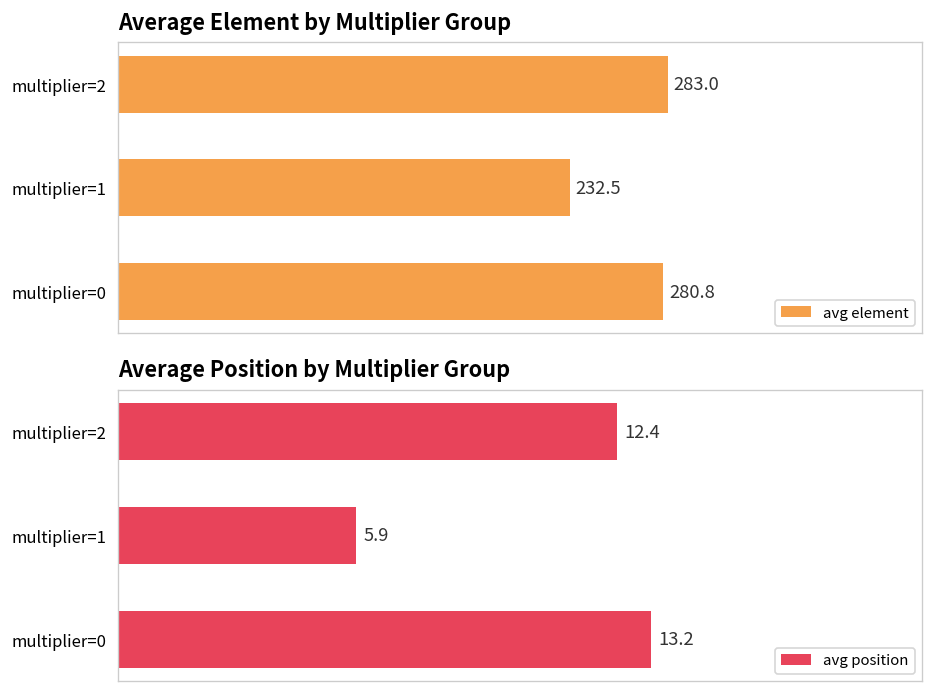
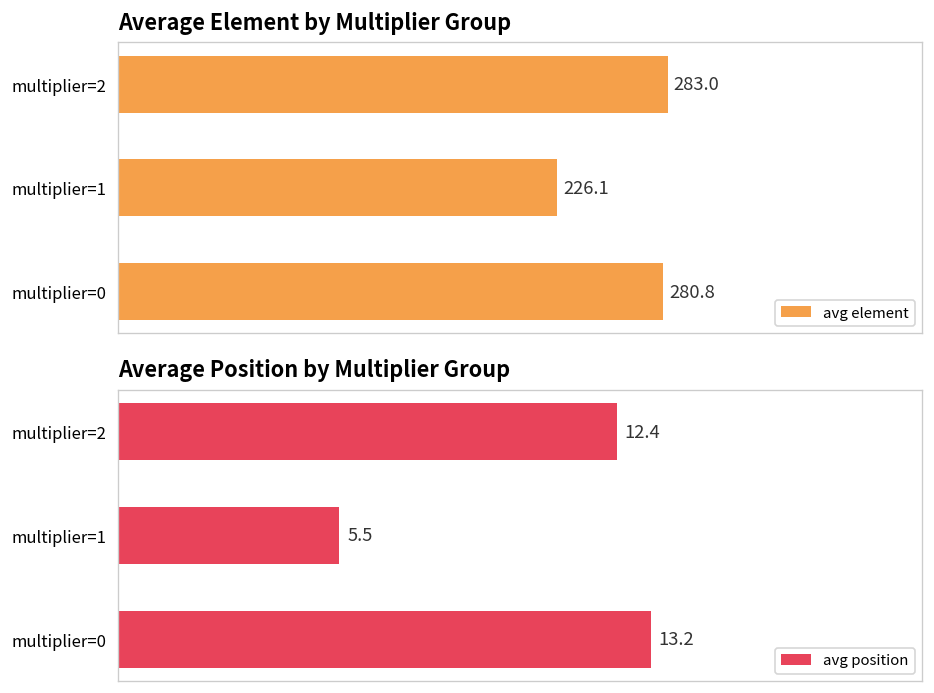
  {
    "Average Element by Multiplier Group": {
      "multiplier=2": 283.0,
-     "multiplier=1": 232.5,
+     "multiplier=1": 226.1,
      "multiplier=0": 280.8
    },
    "Average Position by Multiplier Group": {
      "multiplier=2": 12.4,
-     "multiplier=1": 5.9,
+     "multiplier=1": 5.5,
      "multiplier=0": 13.2
    }
  }
